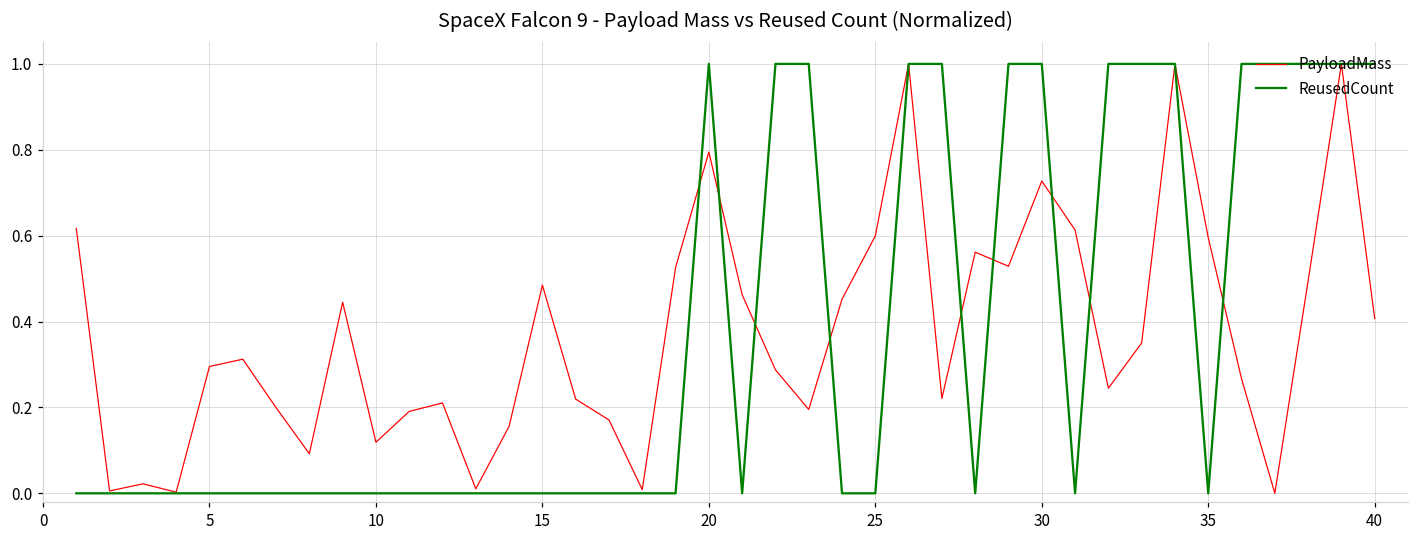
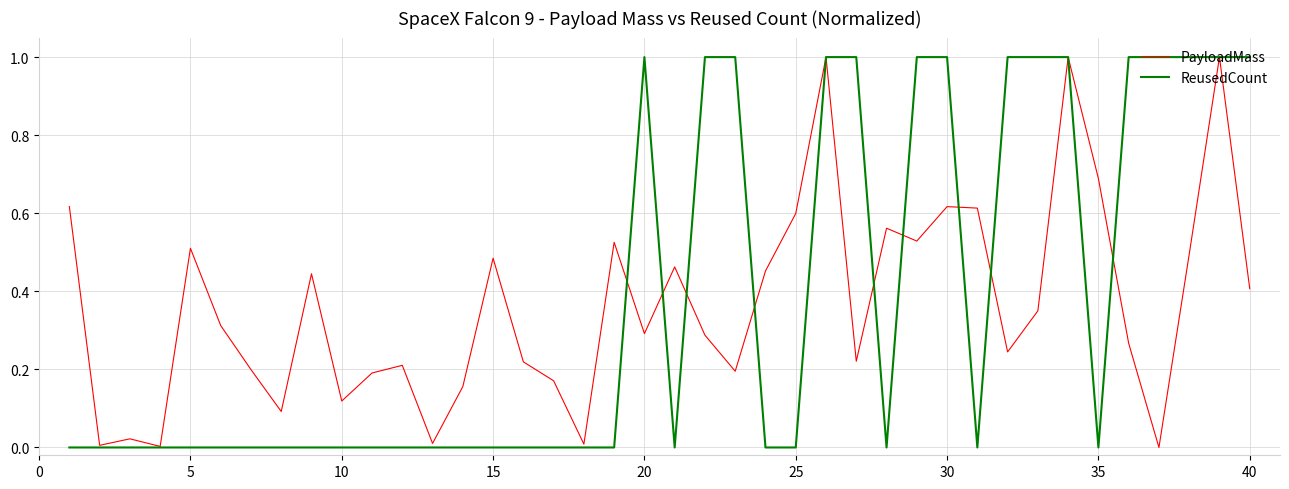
  {
    "PayloadMass": {
-     "5": 0.30,
+     "5": 0.51,
      "10": 0.12,
      "15": 0.48,
-     "20": 0.79,
+     "20": 0.29,
      "25": 0.60,
-     "30": 0.73,
-     "35": 0.60,
+     "30": 0.62,
+     "35": 0.69,
      "40": 0.41
    },
    "ReusedCount": {
      "5": 0.00,
      "10": 0.00,
      "15": 0.00,
      "20": 1.00,
      "25": 0.00,
      "30": 1.00,
      "35": 0.00,
      "40": 1.00
    }
  }
